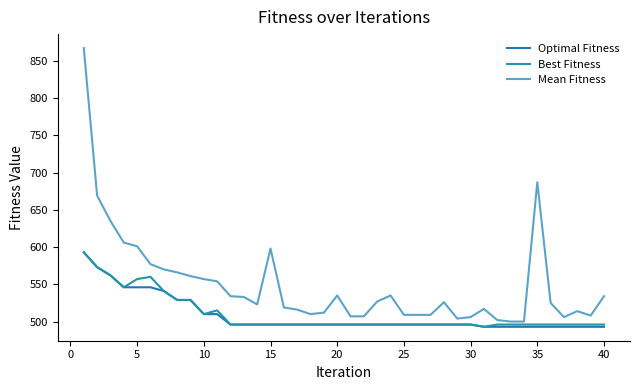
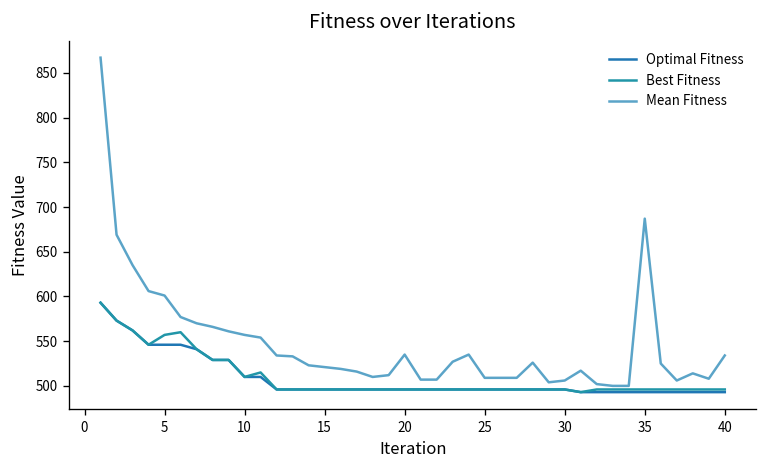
  {
    "Mean Fitness": {
      "5": 600,
      "10": 560,
-     "15": 600,
+     "15": 520,
      "20": 540,
      "25": 510,
      "30": 510,
      "35": 690,
      "40": 530
    }
  }
